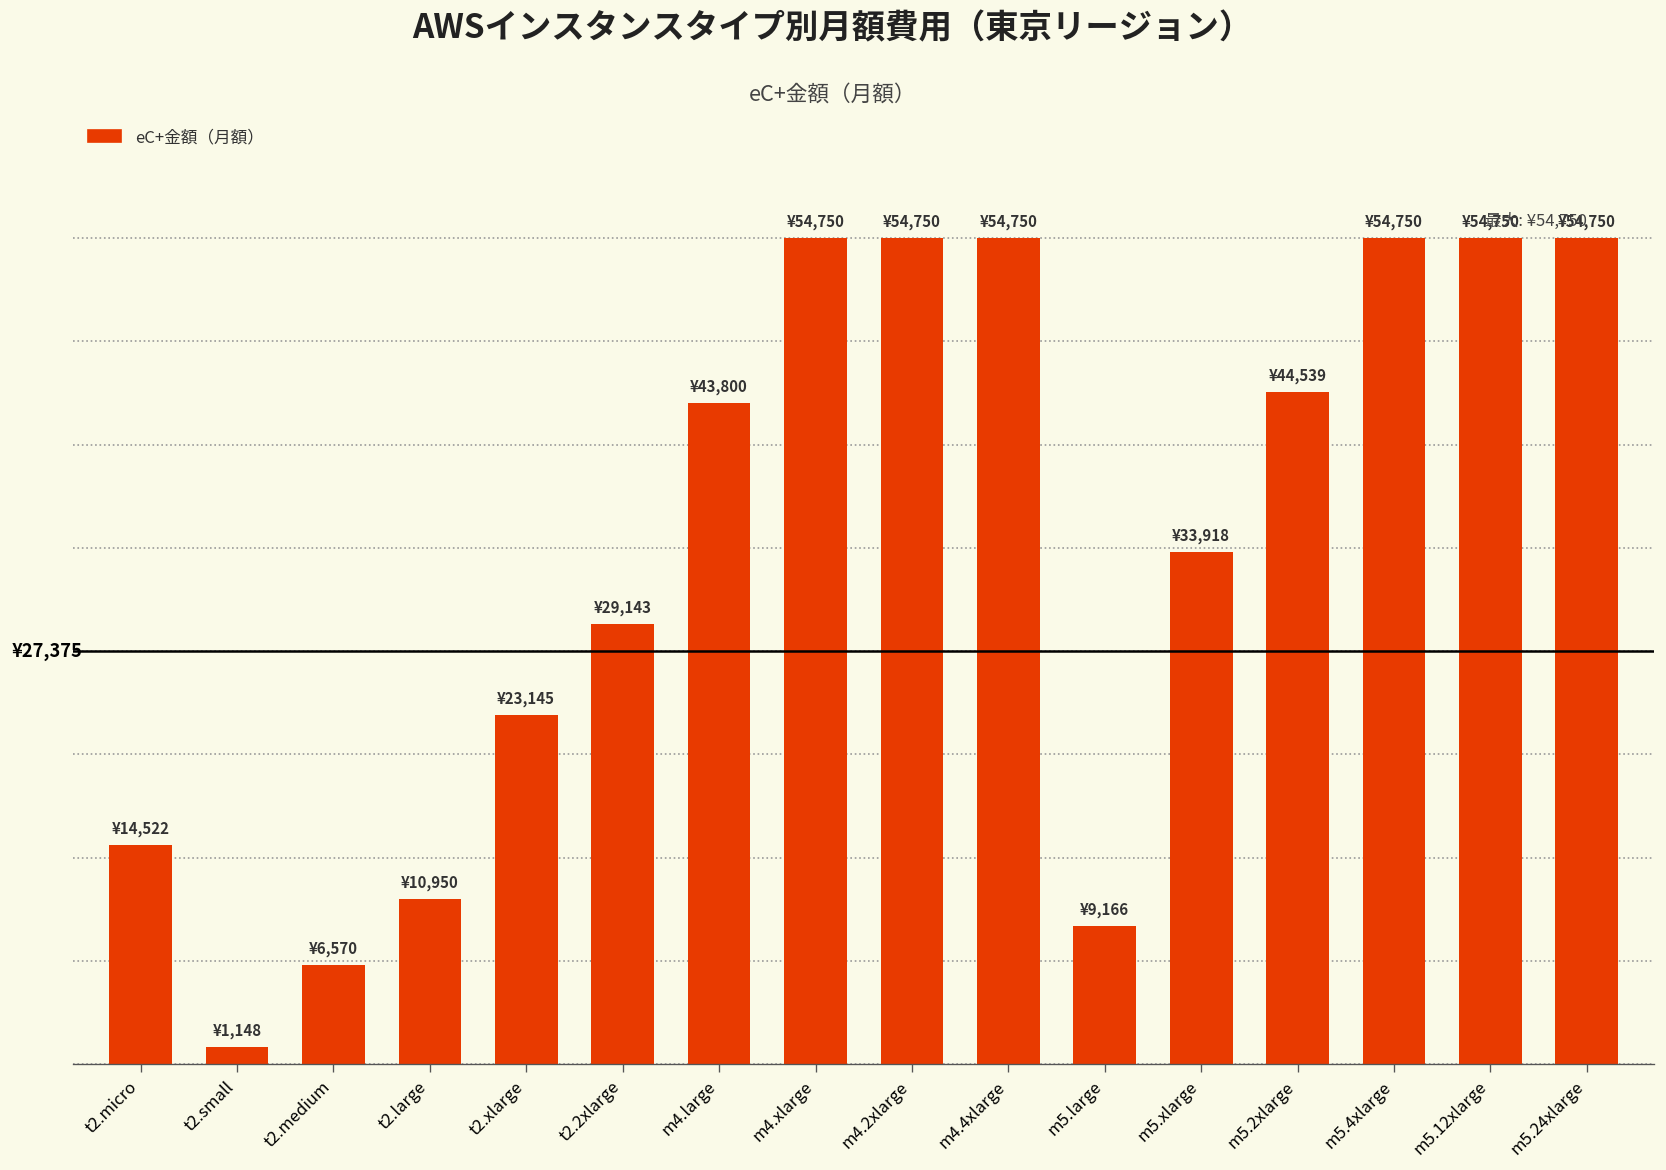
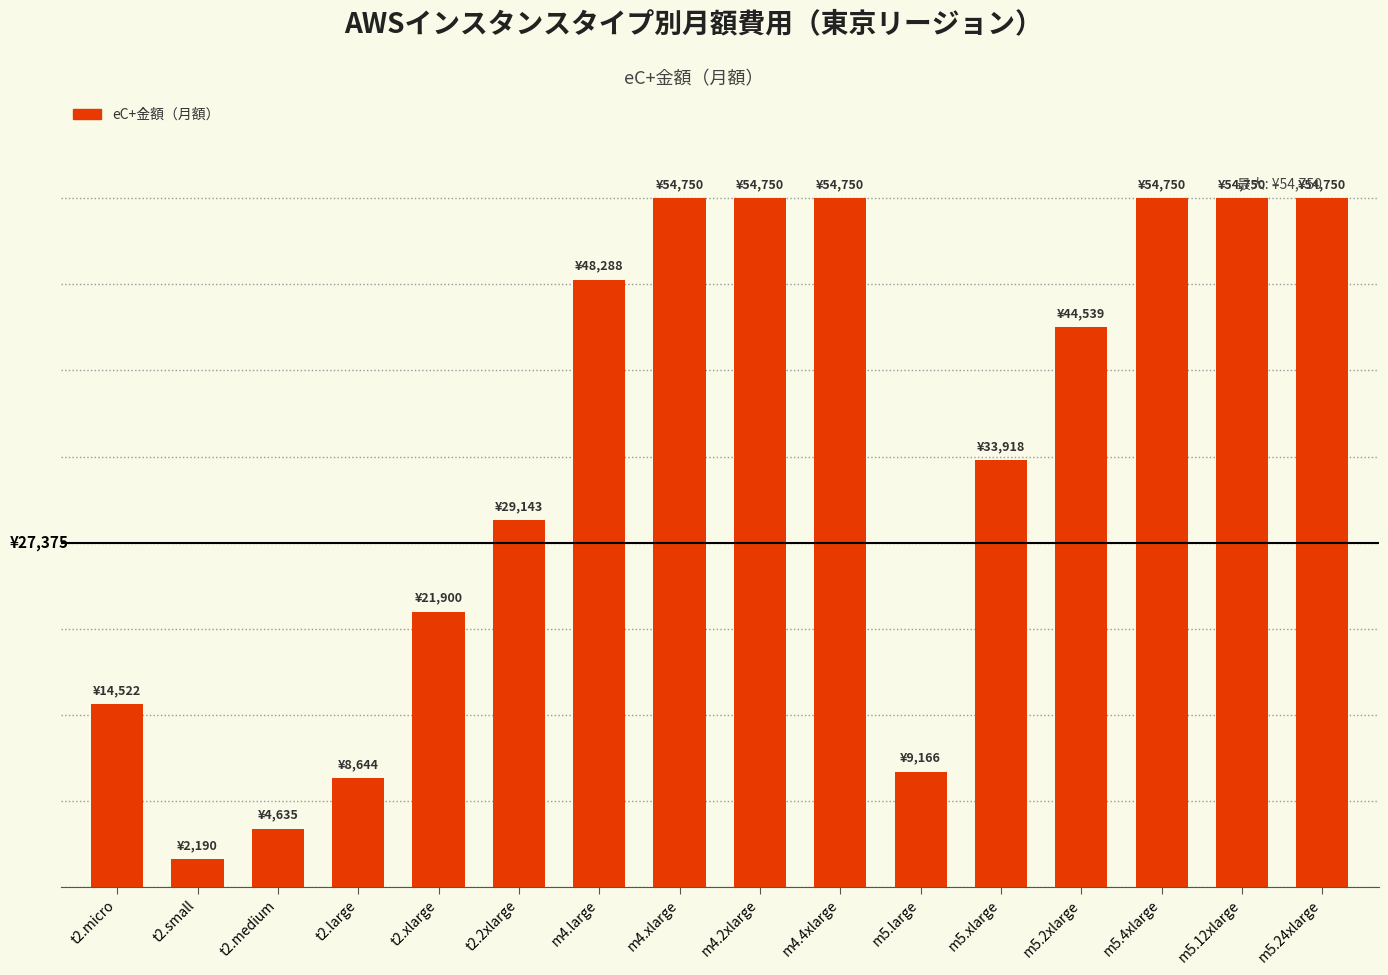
  {
    "t2.micro": "¥14,522",
-   "t2.small": "¥1,148",
-   "t2.medium": "¥6,570",
-   "t2.large": "¥10,950",
-   "t2.xlarge": "¥23,145",
+   "t2.small": "¥2,190",
+   "t2.medium": "¥4,635",
+   "t2.large": "¥8,644",
+   "t2.xlarge": "¥21,900",
    "t2.2xlarge": "¥29,143",
-   "m4.large": "¥43,800",
+   "m4.large": "¥48,288",
    "m4.xlarge": "¥54,750",
    "m4.2xlarge": "¥54,750",
    "m4.4xlarge": "¥54,750",
    "m5.large": "¥9,166",
    "m5.xlarge": "¥33,918",
    "m5.2xlarge": "¥44,539",
    "m5.4xlarge": "¥54,750"
  }
